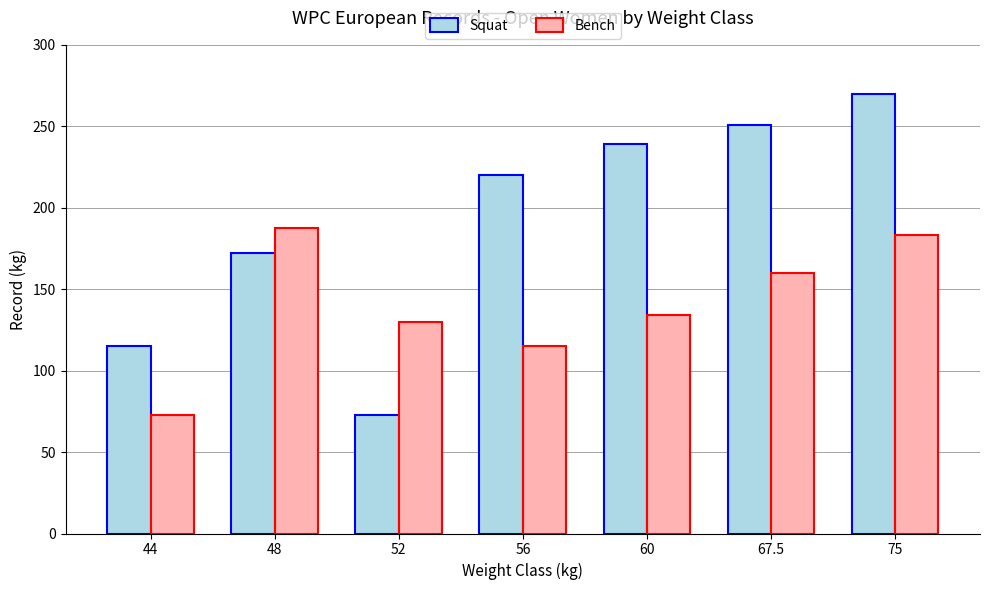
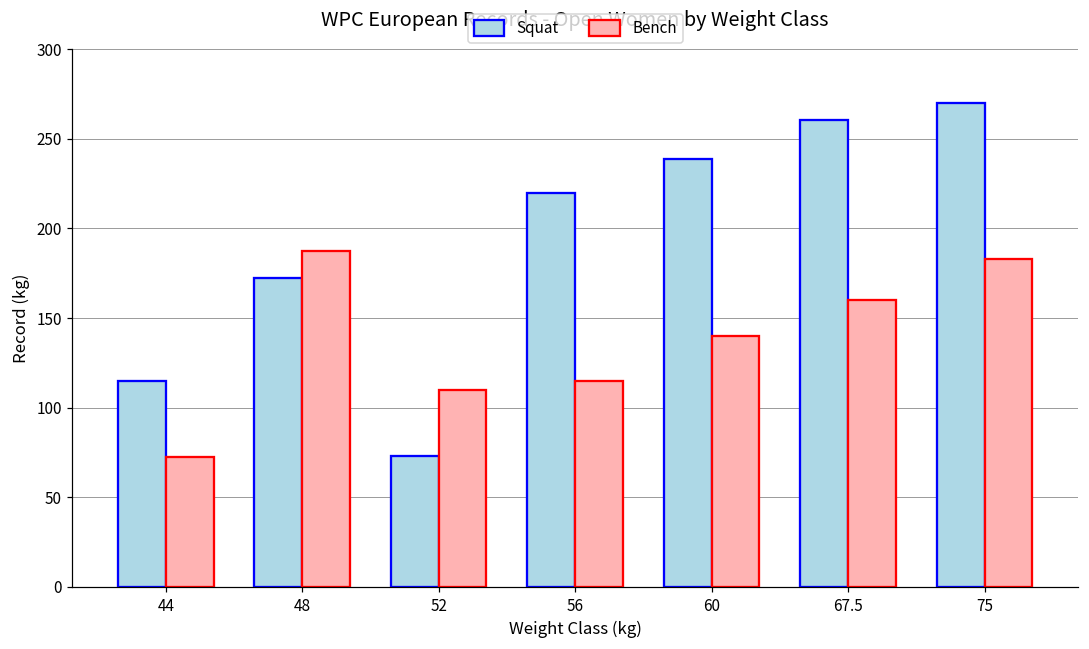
  {
    "Squat": {
      "44": 115,
      "48": 173,
      "52": 73,
      "56": 220,
      "60": 239,
-     "67.5": 251,
+     "67.5": 261,
      "75": 270
    },
    "Bench": {
      "44": 73,
      "48": 187,
-     "52": 130,
+     "52": 110,
      "56": 115,
-     "60": 134,
+     "60": 140,
      "67.5": 160,
      "75": 183
    }
  }
